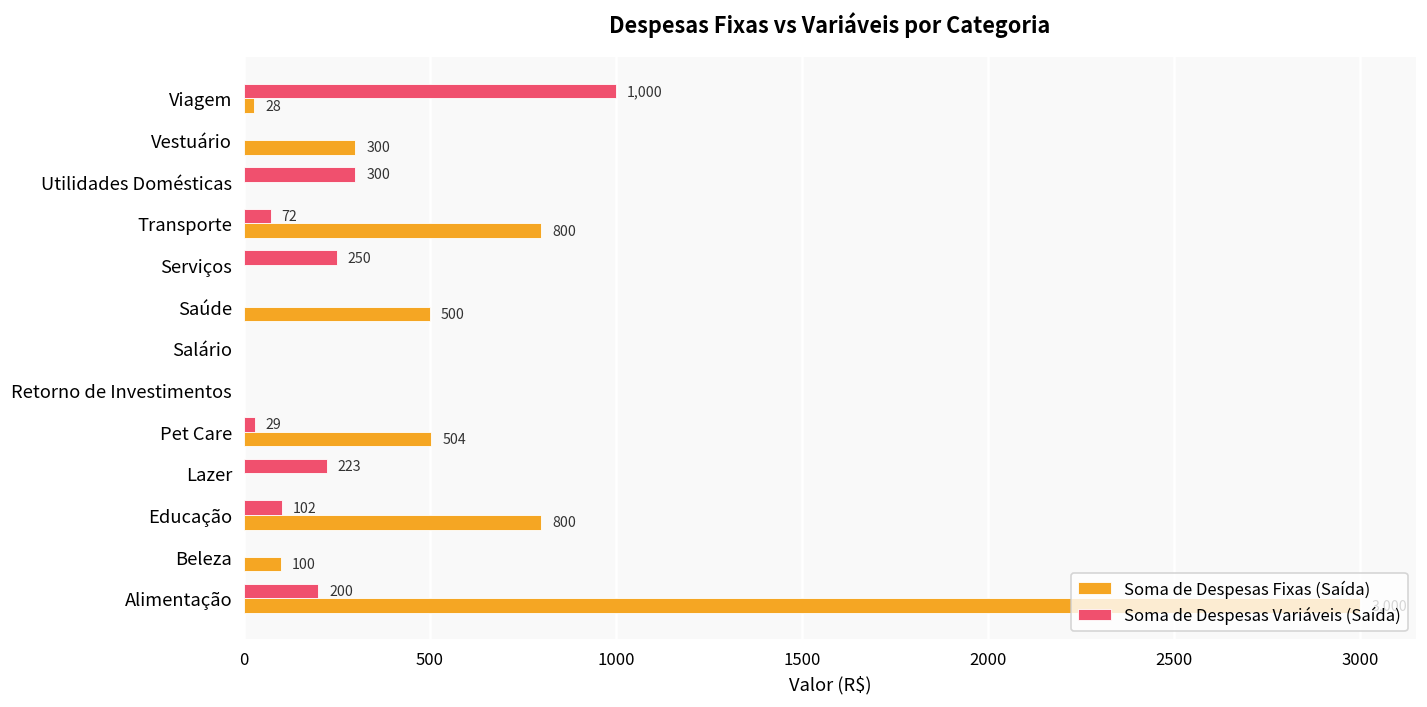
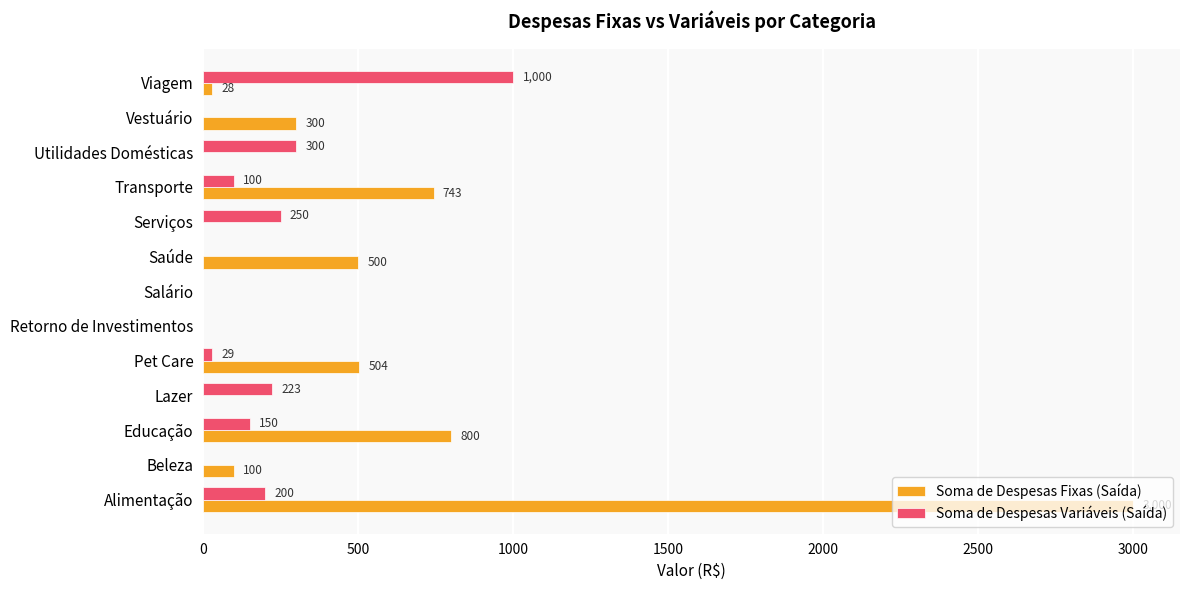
  {
    "Soma de Despesas Fixas (Saída)": {
      "Viagem": "28",
      "Vestuário": "300",
-     "Transporte": "800",
+     "Transporte": "743",
      "Saúde": "500",
      "Pet Care": "504",
      "Educação": "800",
      "Beleza": "100"
    },
    "Soma de Despesas Variáveis (Saída)": {
      "Viagem": "1,000",
      "Utilidades Domésticas": "300",
-     "Transporte": "72",
+     "Transporte": "100",
      "Serviços": "250",
      "Pet Care": "29",
      "Lazer": "223",
-     "Educação": "102",
+     "Educação": "150",
      "Alimentação": "200"
    }
  }
